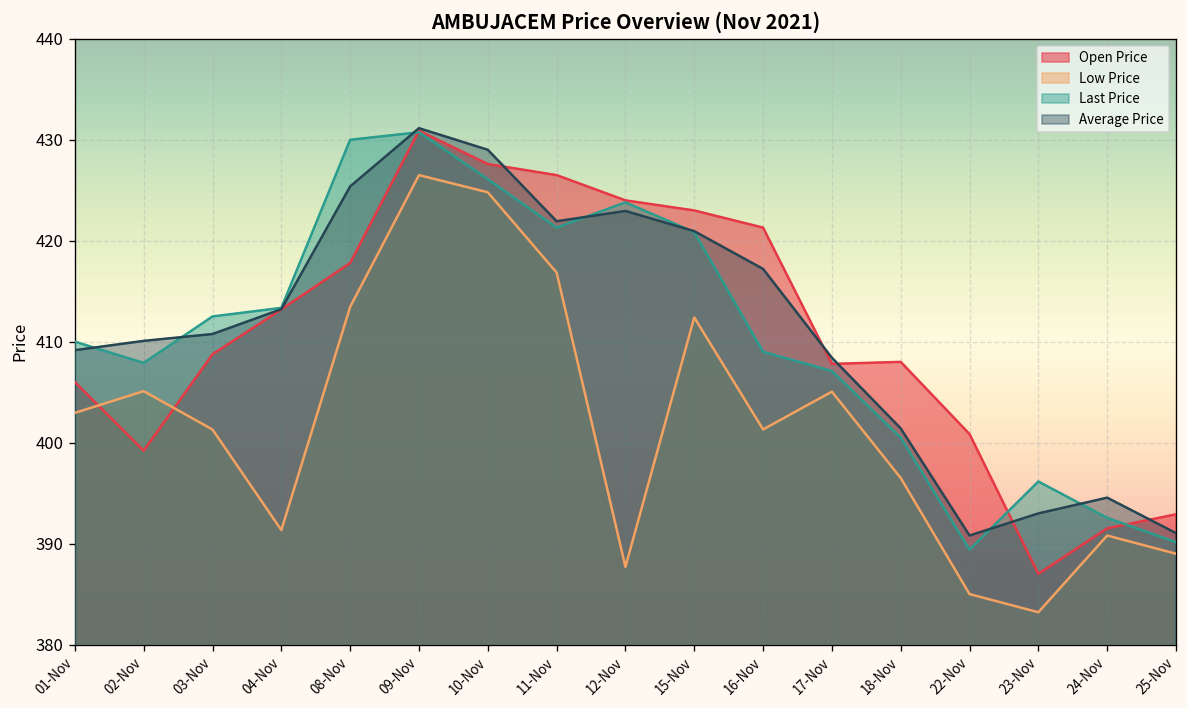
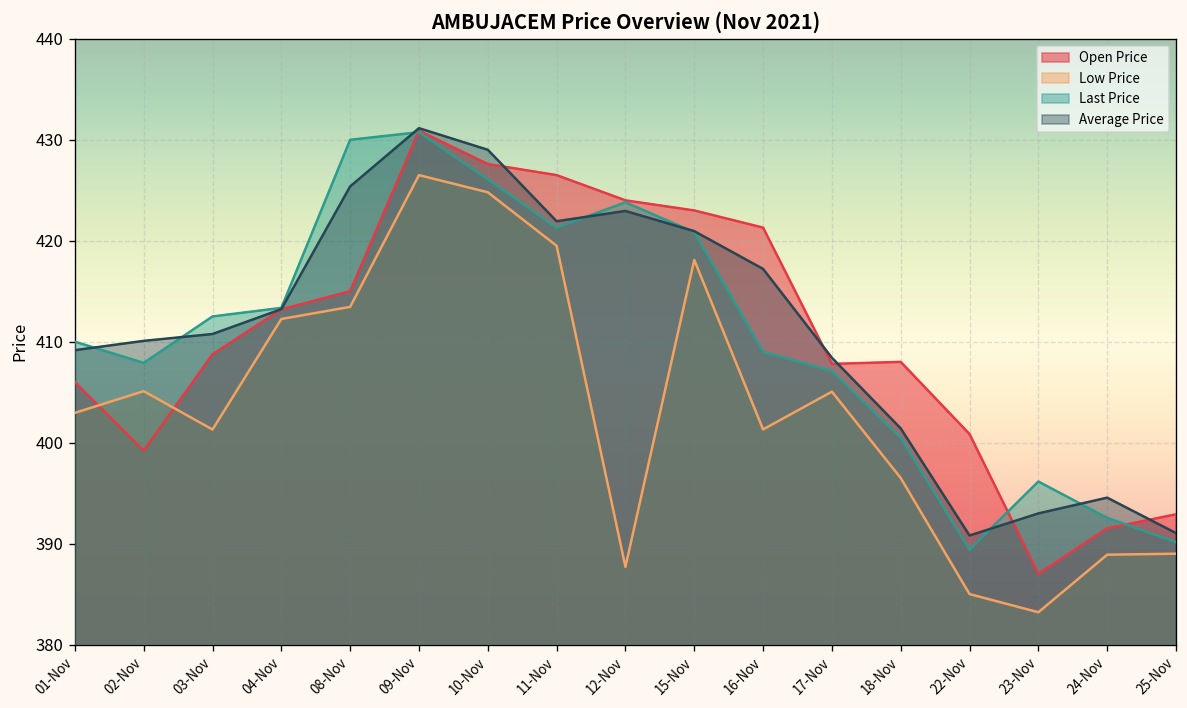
  {
    "Open Price": {
      "01-Nov": 406,
      "02-Nov": 399,
      "03-Nov": 409,
-     "08-Nov": 418,
+     "08-Nov": 415,
      "10-Nov": 428,
      "11-Nov": 427,
      "15-Nov": 423,
      "16-Nov": 421,
      "17-Nov": 408,
      "18-Nov": 408,
      "22-Nov": 401,
      "23-Nov": 387,
      "24-Nov": 392,
      "25-Nov": 393
    },
    "Low Price": {
      "01-Nov": 403,
      "02-Nov": 405,
      "03-Nov": 401,
-     "04-Nov": 391,
+     "04-Nov": 412,
      "08-Nov": 413,
      "09-Nov": 427,
      "10-Nov": 425,
-     "11-Nov": 417,
+     "11-Nov": 420,
      "12-Nov": 388,
-     "15-Nov": 412,
+     "15-Nov": 418,
      "16-Nov": 401,
      "17-Nov": 405,
      "18-Nov": 397,
      "22-Nov": 385,
      "23-Nov": 383,
-     "24-Nov": 391,
+     "24-Nov": 389,
      "25-Nov": 389
    }
  }
